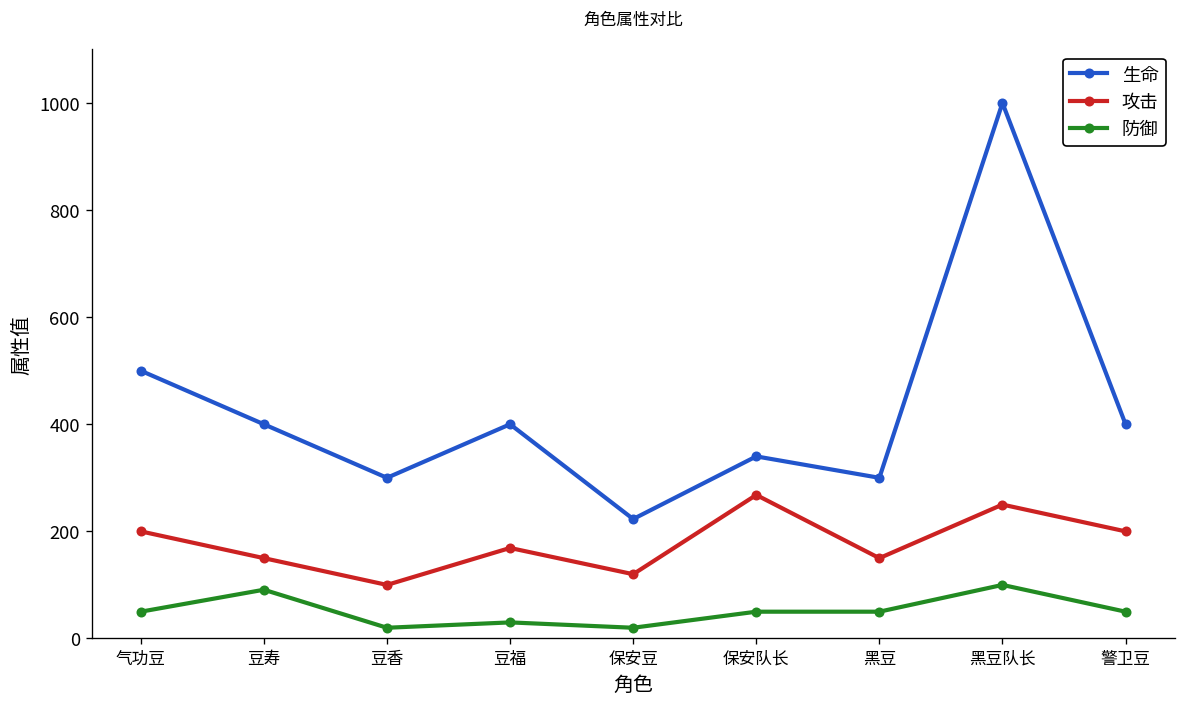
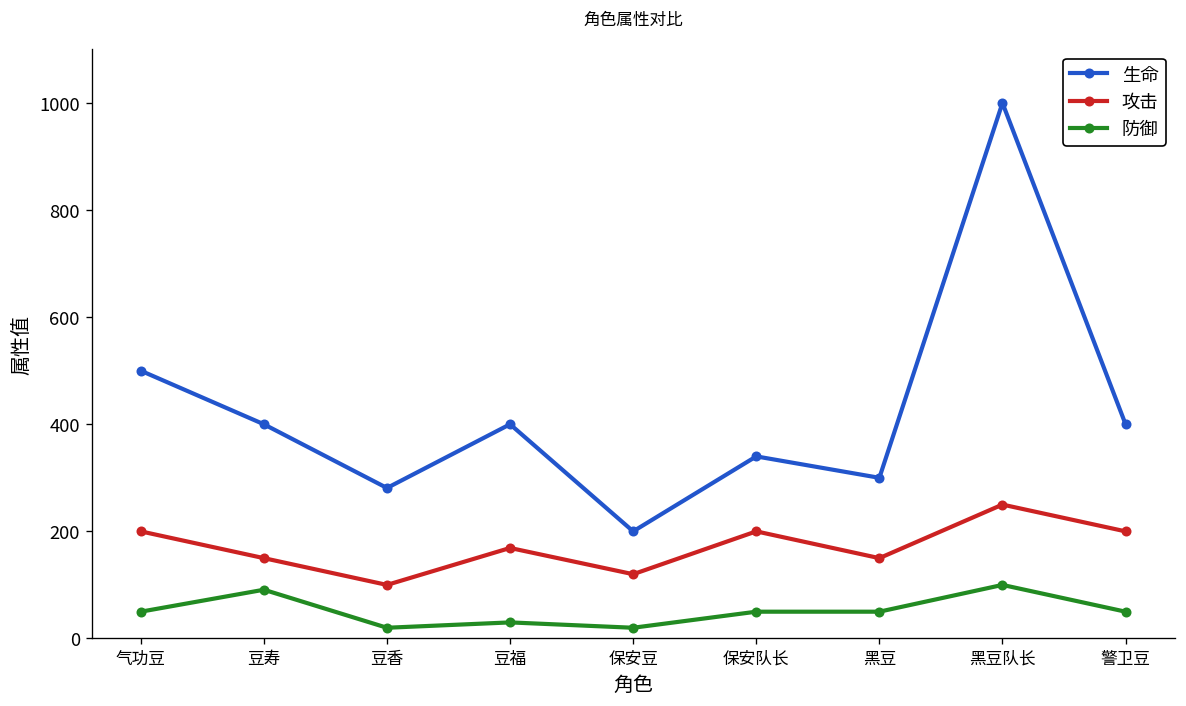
  {
    "生命": {
      "气功豆": 500,
      "豆寿": 400,
-     "豆香": 300,
+     "豆香": 280,
      "豆福": 400,
-     "保安豆": 220,
+     "保安豆": 200,
      "保安队长": 340,
      "黑豆": 300,
      "黑豆队长": 1000,
      "警卫豆": 400
    },
    "攻击": {
      "气功豆": 200,
      "豆寿": 150,
      "豆香": 100,
      "豆福": 170,
      "保安豆": 120,
-     "保安队长": 270,
+     "保安队长": 200,
      "黑豆": 150,
      "黑豆队长": 250,
      "警卫豆": 200
    },
    "防御": {
      "气功豆": 50,
      "豆寿": 90,
      "豆香": 20,
      "豆福": 30,
      "保安豆": 20,
      "保安队长": 50,
      "黑豆": 50,
      "黑豆队长": 100,
      "警卫豆": 50
    }
  }
